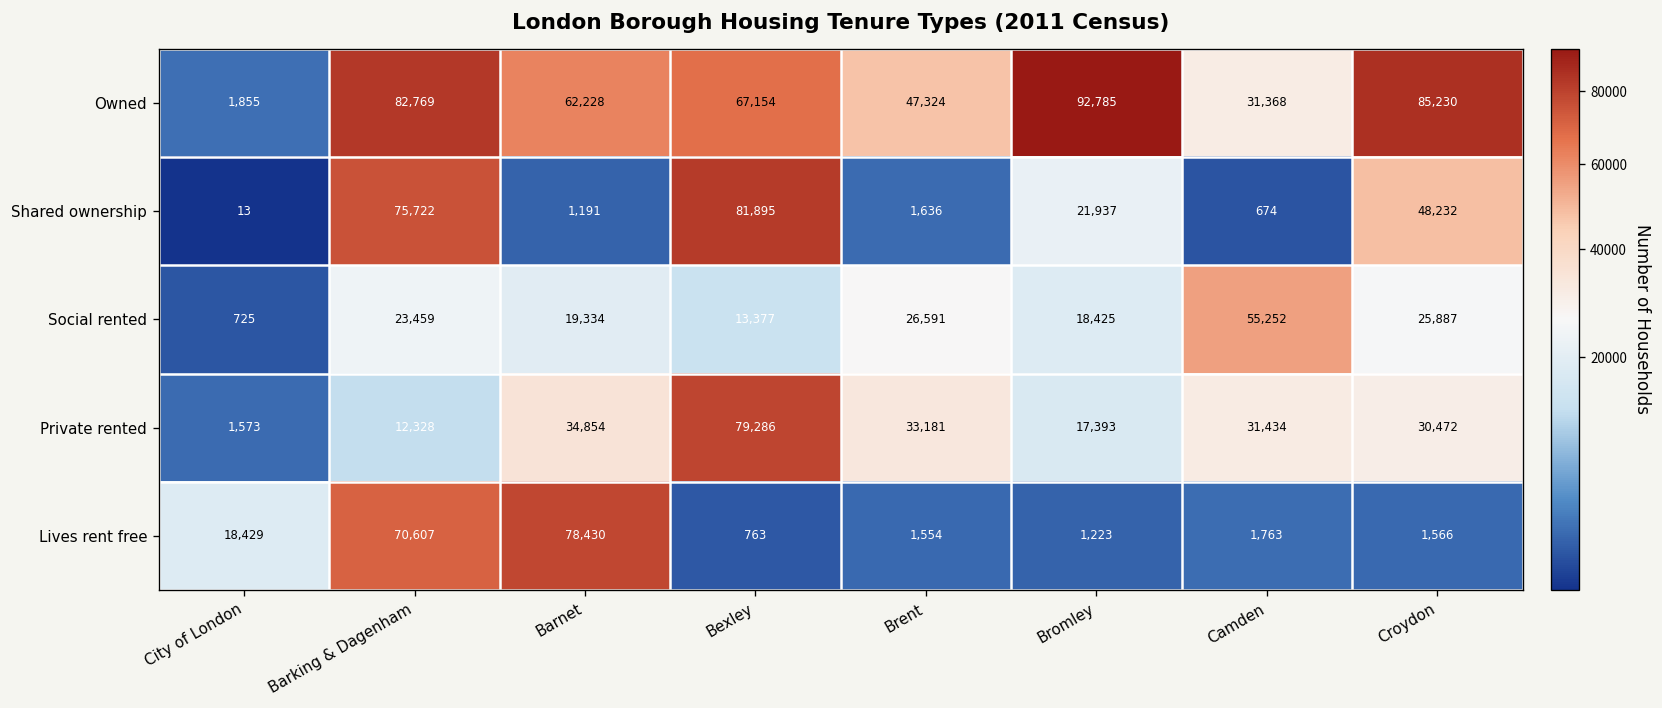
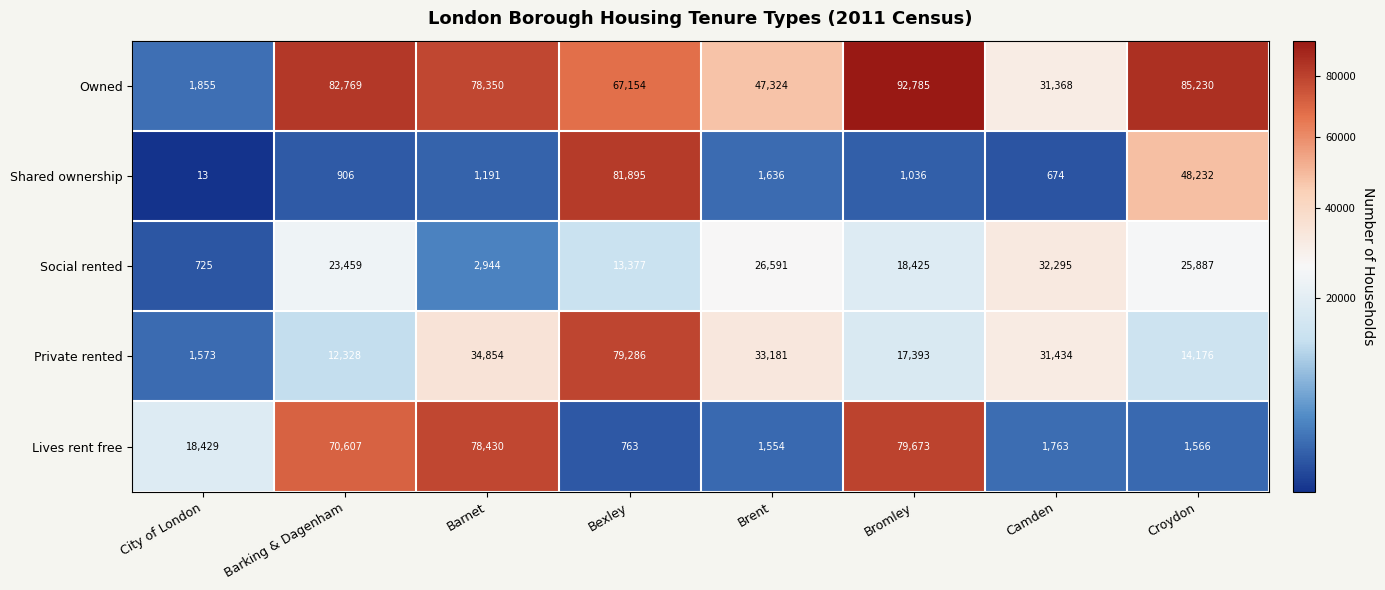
  {
    "Owned": {
      "City of London": "1,855",
      "Barking & Dagenham": "82,769",
-     "Barnet": "62,228",
+     "Barnet": "78,350",
      "Bexley": "67,154",
      "Brent": "47,324",
      "Bromley": "92,785",
      "Camden": "31,368",
      "Croydon": "85,230"
    },
    "Shared ownership": {
      "City of London": "13",
-     "Barking & Dagenham": "75,722",
+     "Barking & Dagenham": "906",
      "Barnet": "1,191",
      "Bexley": "81,895",
      "Brent": "1,636",
-     "Bromley": "21,937",
+     "Bromley": "1,036",
      "Camden": "674",
      "Croydon": "48,232"
    },
    "Social rented": {
      "City of London": "725",
      "Barking & Dagenham": "23,459",
-     "Barnet": "19,334",
+     "Barnet": "2,944",
      "Bexley": "13,377",
      "Brent": "26,591",
      "Bromley": "18,425",
-     "Camden": "55,252",
+     "Camden": "32,295",
      "Croydon": "25,887"
    },
    "Private rented": {
      "City of London": "1,573",
      "Barking & Dagenham": "12,328",
      "Barnet": "34,854",
      "Bexley": "79,286",
      "Brent": "33,181",
      "Bromley": "17,393",
      "Camden": "31,434",
-     "Croydon": "30,472"
+     "Croydon": "14,176"
    },
    "Lives rent free": {
      "City of London": "18,429",
      "Barking & Dagenham": "70,607",
      "Barnet": "78,430",
      "Bexley": "763",
      "Brent": "1,554",
-     "Bromley": "1,223",
+     "Bromley": "79,673",
      "Camden": "1,763",
      "Croydon": "1,566"
    }
  }
